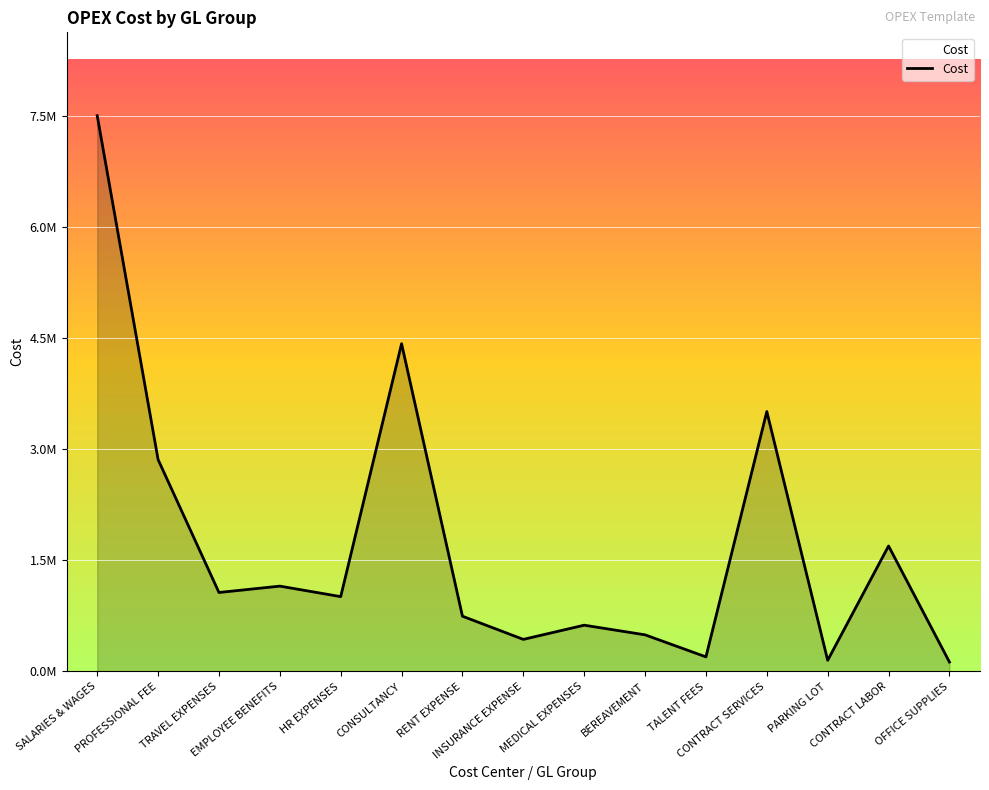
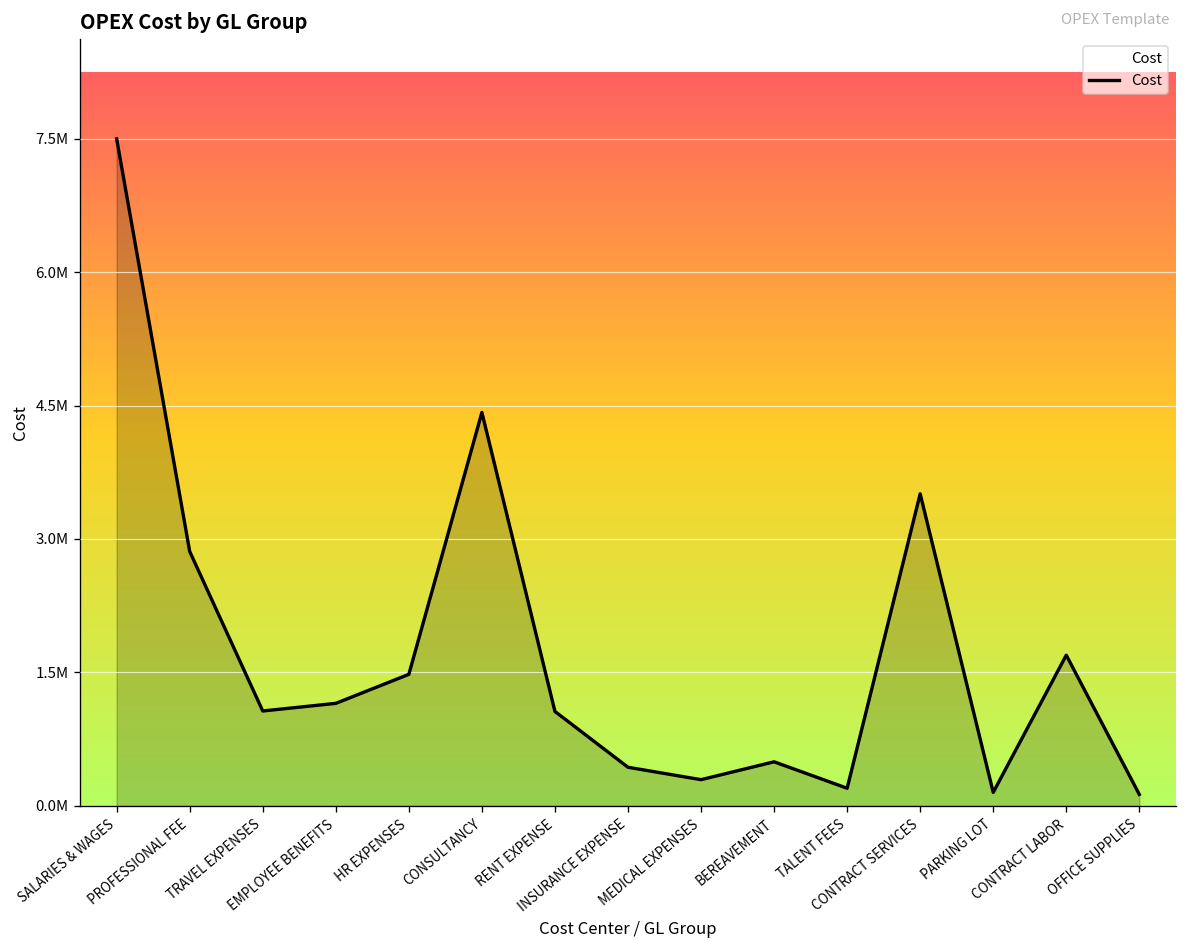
  {
    "SALARIES & WAGES": 7500000,
    "PROFESSIONAL FEE": 2900000,
    "TRAVEL EXPENSES": 1100000,
    "EMPLOYEE BENEFITS": 1200000,
-   "HR EXPENSES": 1000000,
+   "HR EXPENSES": 1500000,
    "CONSULTANCY": 4400000,
-   "RENT EXPENSE": 700000,
+   "RENT EXPENSE": 1100000,
    "INSURANCE EXPENSE": 400000,
-   "MEDICAL EXPENSES": 600000,
+   "MEDICAL EXPENSES": 300000,
    "BEREAVEMENT": 500000,
    "TALENT FEES": 200000,
    "CONTRACT SERVICES": 3500000,
    "PARKING LOT": 200000,
    "CONTRACT LABOR": 1700000,
    "OFFICE SUPPLIES": 100000
  }
